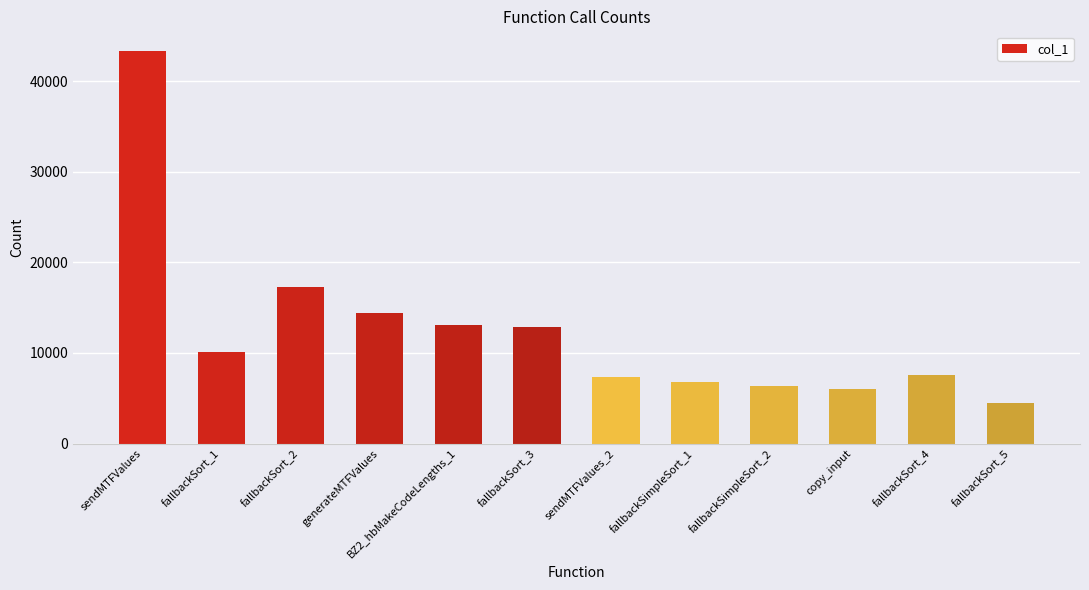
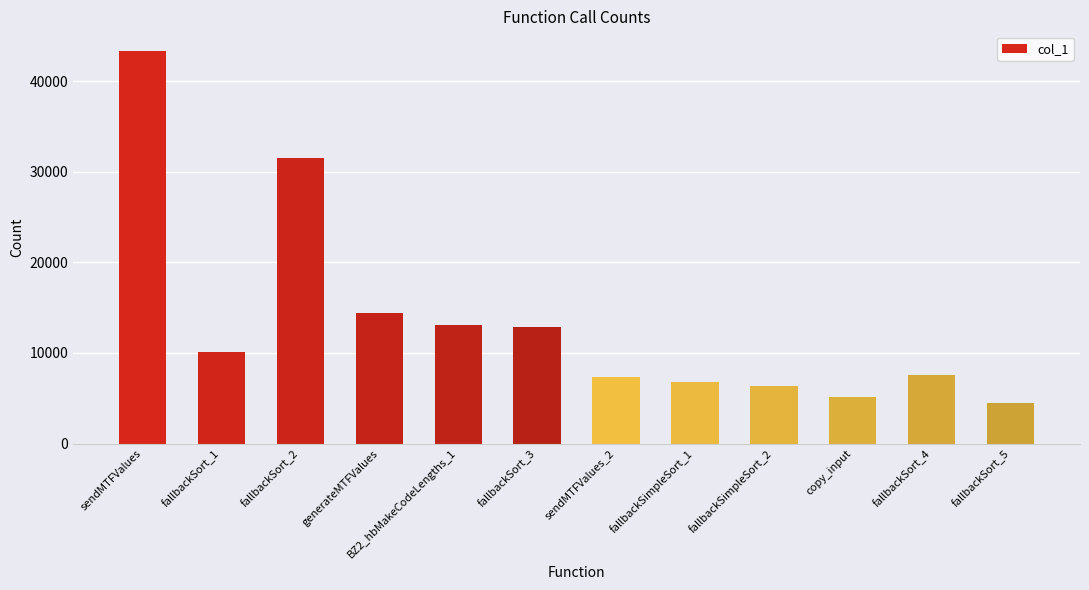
  {
    "sendMTFValues": 43000,
    "fallbackSort_1": 10000,
-   "fallbackSort_2": 17000,
+   "fallbackSort_2": 31000,
    "generateMTFValues": 14000,
    "BZ2_hbMakeCodeLengths_1": 13000,
    "fallbackSort_3": 13000,
    "sendMTFValues_2": 7000,
    "fallbackSimpleSort_1": 7000,
    "fallbackSimpleSort_2": 6000,
-   "copy_input": 6000,
+   "copy_input": 5000,
    "fallbackSort_4": 8000,
    "fallbackSort_5": 4000
  }
